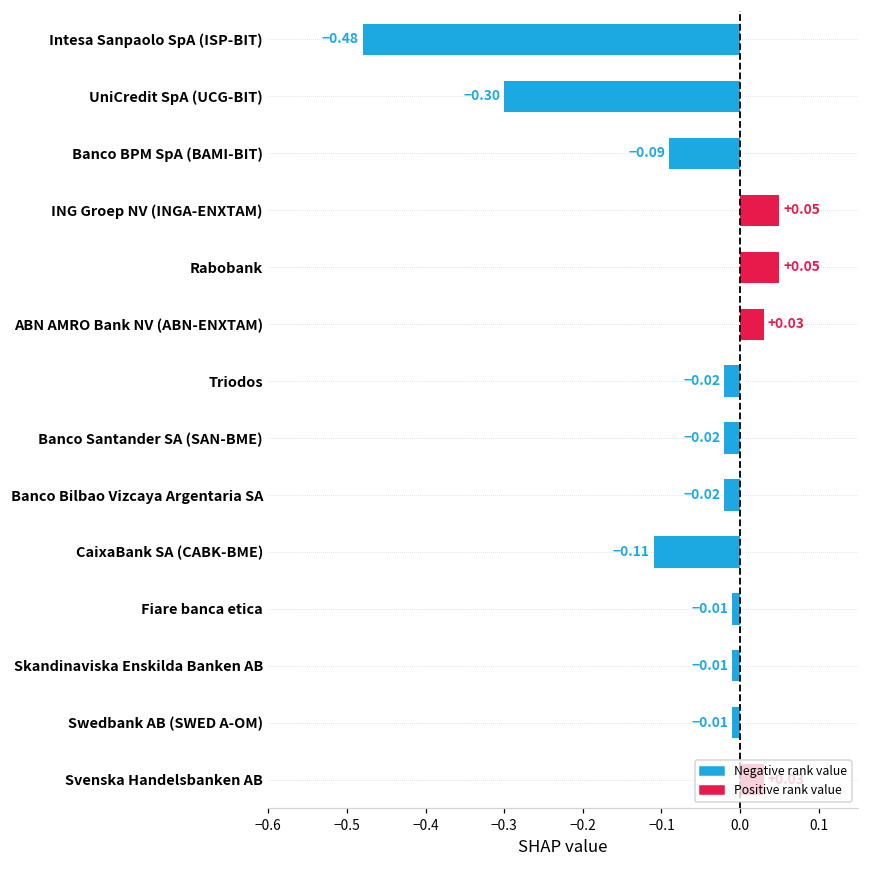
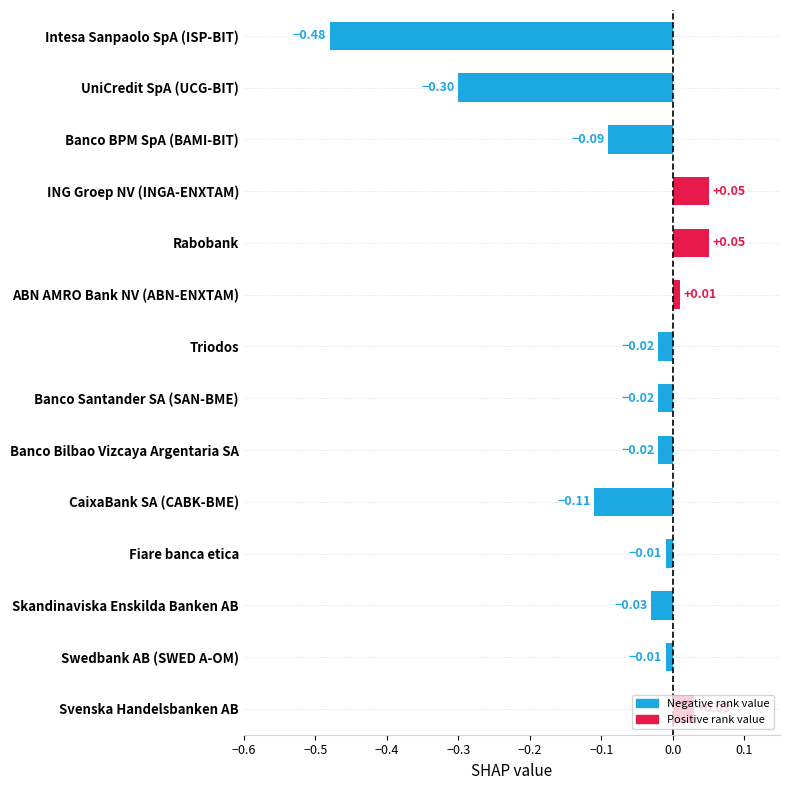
  {
    "Intesa Sanpaolo SpA (ISP-BIT)": "-0.48",
    "UniCredit SpA (UCG-BIT)": "-0.30",
    "Banco BPM SpA (BAMI-BIT)": "-0.09",
    "ING Groep NV (INGA-ENXTAM)": "+0.05",
    "Rabobank": "+0.05",
-   "ABN AMRO Bank NV (ABN-ENXTAM)": "+0.03",
+   "ABN AMRO Bank NV (ABN-ENXTAM)": "+0.01",
    "Triodos": "-0.02",
    "Banco Santander SA (SAN-BME)": "-0.02",
    "Banco Bilbao Vizcaya Argentaria SA": "-0.02",
    "CaixaBank SA (CABK-BME)": "-0.11",
    "Fiare banca etica": "-0.01",
-   "Skandinaviska Enskilda Banken AB": "-0.01",
+   "Skandinaviska Enskilda Banken AB": "-0.03",
    "Swedbank AB (SWED A-OM)": "-0.01"
  }
